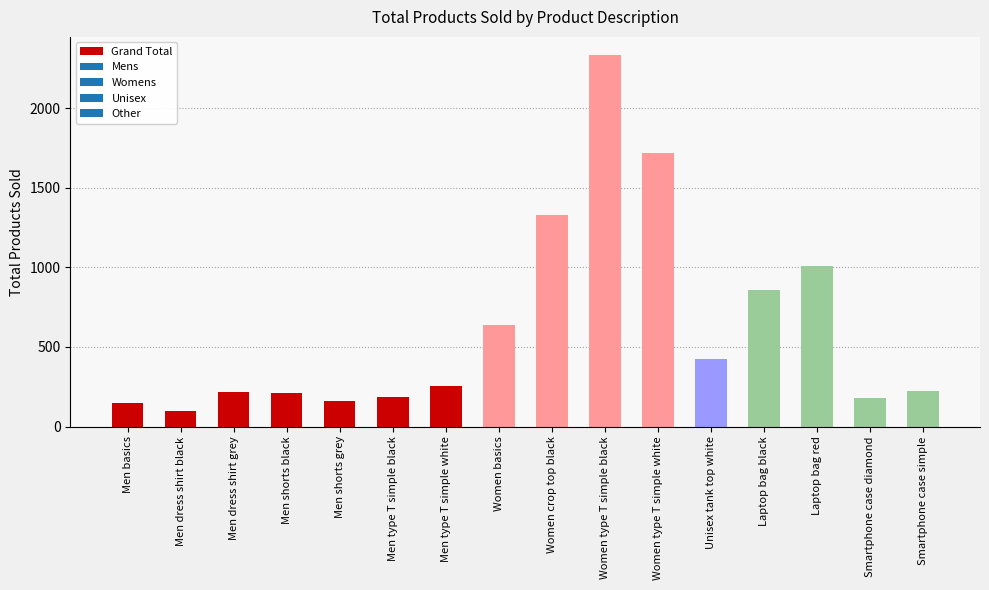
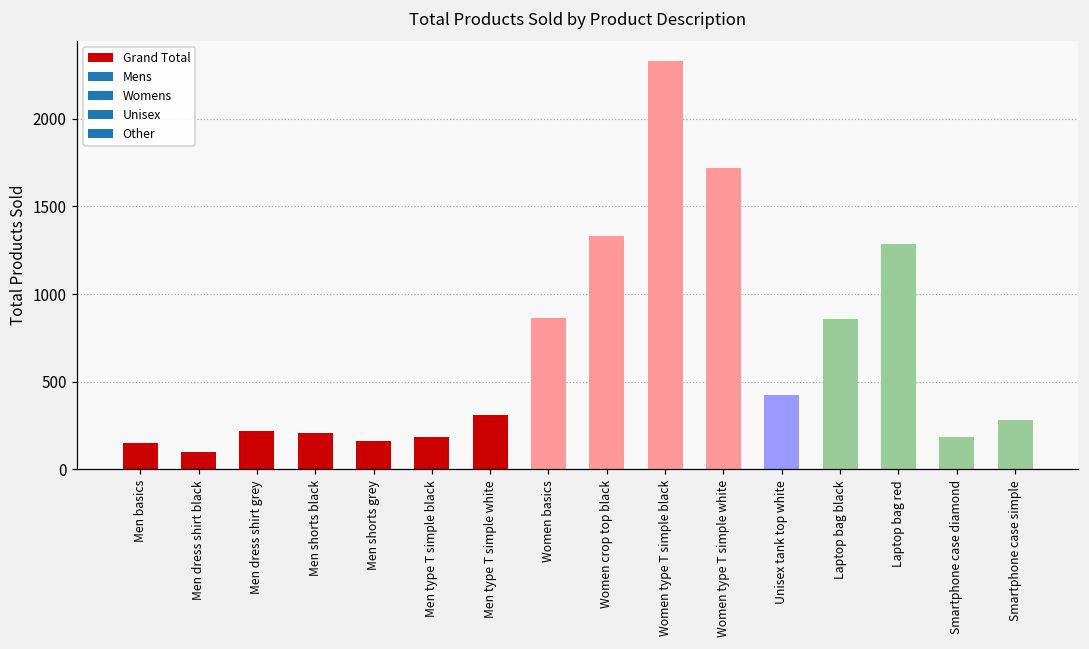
  {
    "Men basics": 150,
    "Men dress shirt black": 100,
    "Men dress shirt grey": 220,
    "Men shorts black": 210,
    "Men shorts grey": 160,
    "Men type T simple black": 190,
-   "Men type T simple white": 260,
-   "Women basics": 640,
+   "Men type T simple white": 310,
+   "Women basics": 860,
    "Women crop top black": 1330,
    "Women type T simple black": 2330,
    "Women type T simple white": 1720,
    "Unisex tank top white": 420,
    "Laptop bag black": 860,
-   "Laptop bag red": 1010,
+   "Laptop bag red": 1280,
    "Smartphone case diamond": 180,
-   "Smartphone case simple": 220
+   "Smartphone case simple": 280
  }
